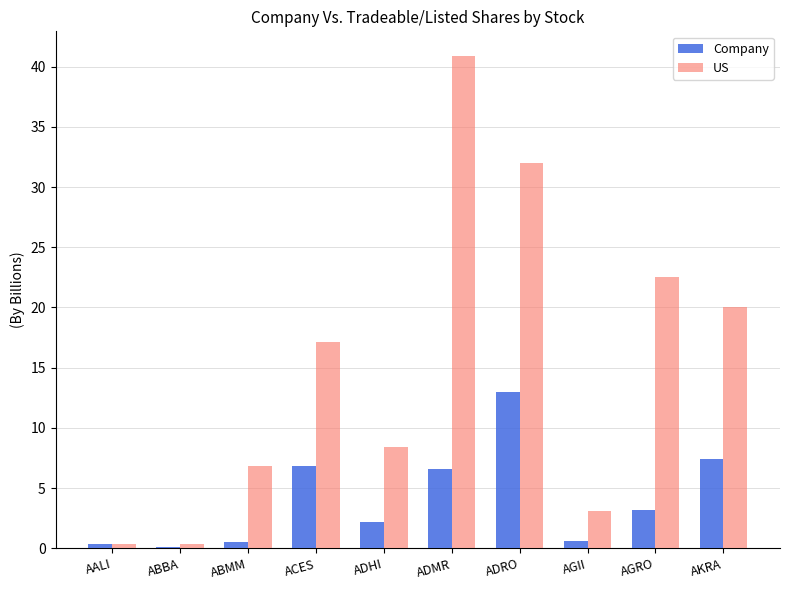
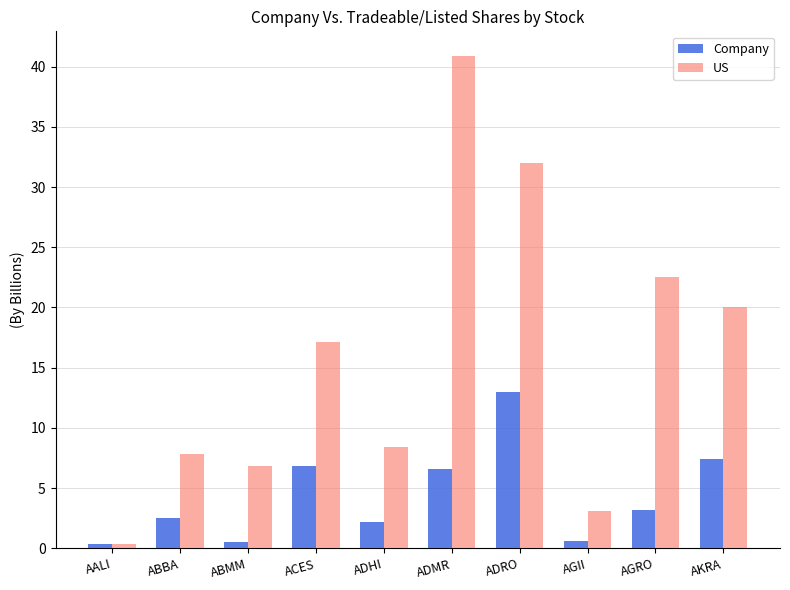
  {
    "Company": {
      "AALI": 0.4,
-     "ABBA": 0.1,
+     "ABBA": 2.5,
      "ABMM": 0.6,
      "ACES": 6.8,
      "ADHI": 2.1,
      "ADMR": 6.6,
      "ADRO": 13.0,
      "AGII": 0.6,
      "AGRO": 3.2,
      "AKRA": 7.5
    },
    "US": {
      "AALI": 0.4,
-     "ABBA": 0.4,
+     "ABBA": 7.9,
      "ABMM": 6.9,
      "ACES": 17.2,
      "ADHI": 8.4,
      "ADMR": 40.9,
      "ADRO": 32.0,
      "AGII": 3.1,
      "AGRO": 22.5,
      "AKRA": 20.1
    }
  }
